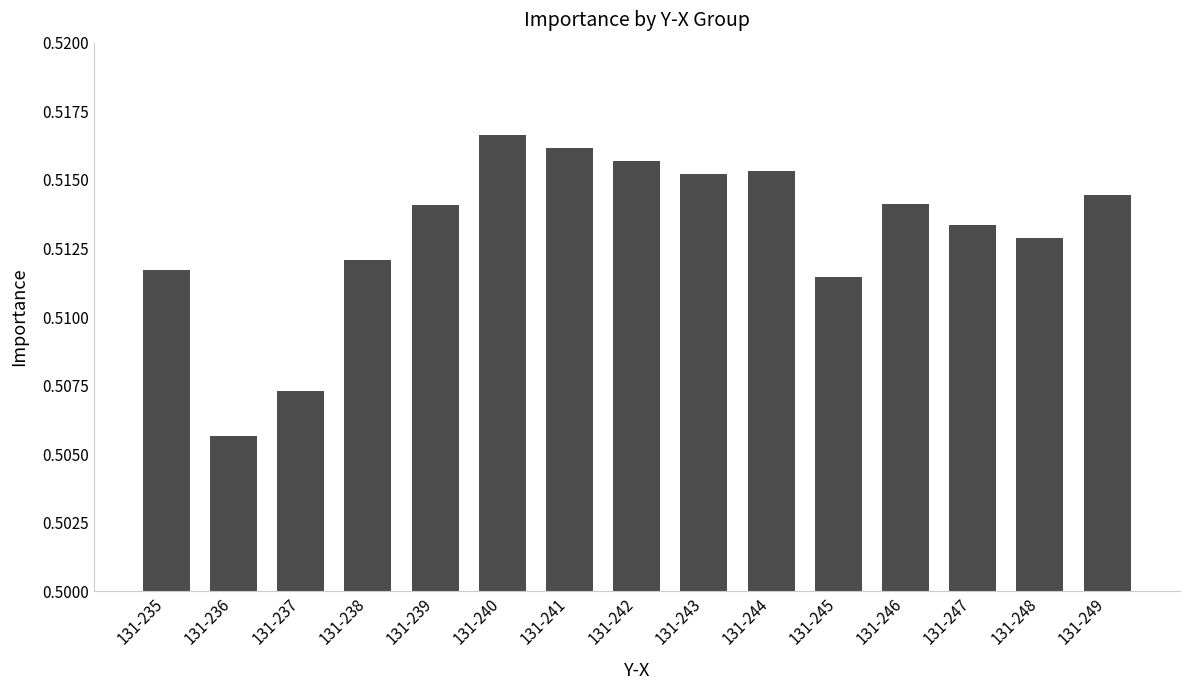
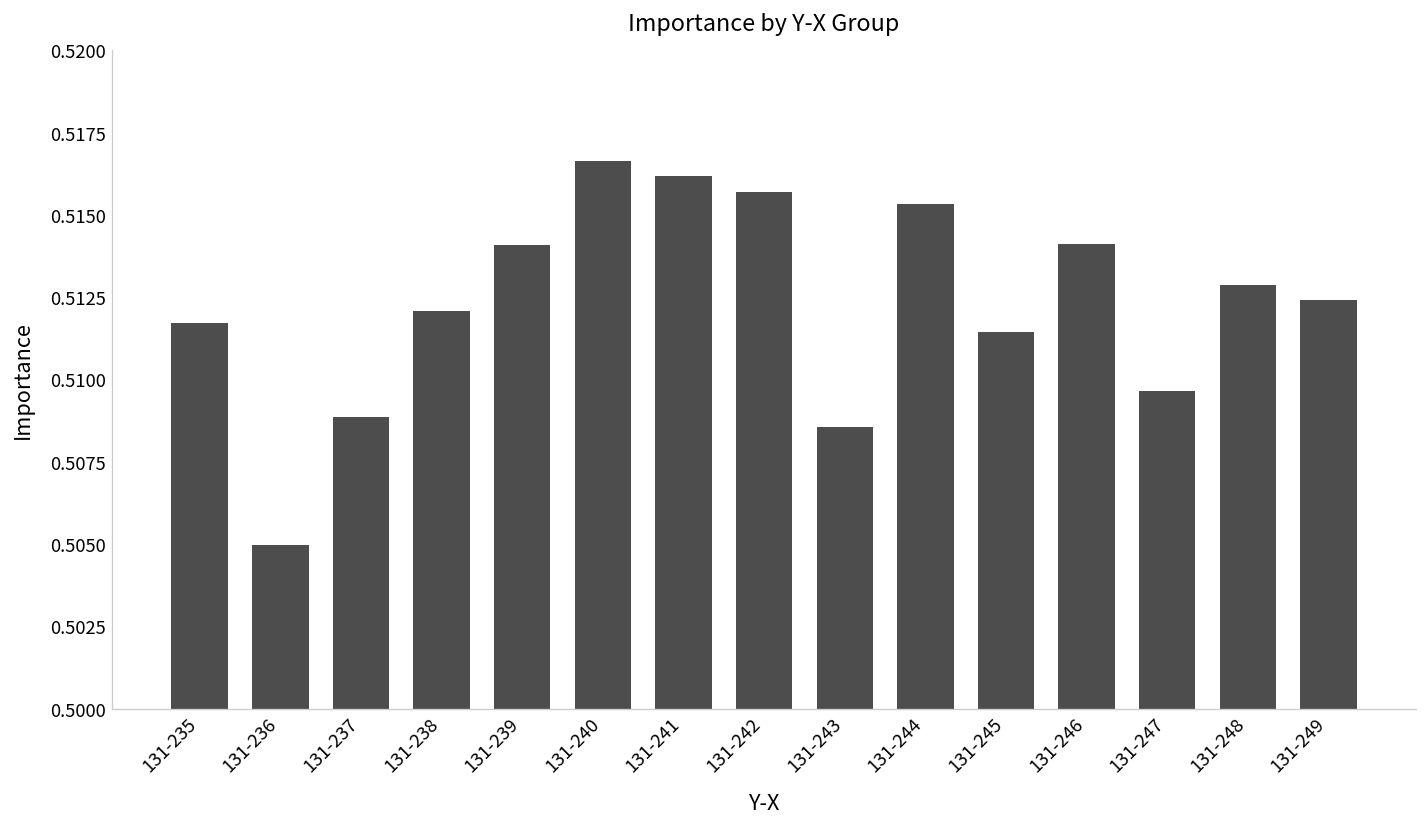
  {
    "131-235": 0.5117,
-   "131-236": 0.5057,
-   "131-237": 0.5073,
+   "131-236": 0.5050,
+   "131-237": 0.5089,
    "131-238": 0.5121,
    "131-239": 0.5141,
    "131-240": 0.5166,
    "131-241": 0.5162,
    "131-242": 0.5157,
-   "131-243": 0.5152,
+   "131-243": 0.5086,
    "131-244": 0.5153,
    "131-245": 0.5114,
    "131-246": 0.5141,
-   "131-247": 0.5133,
+   "131-247": 0.5097,
    "131-248": 0.5129,
-   "131-249": 0.5144
+   "131-249": 0.5124
  }
